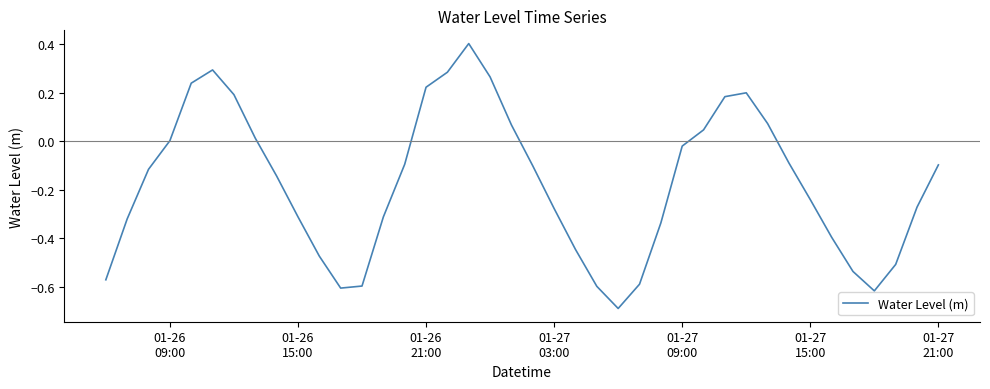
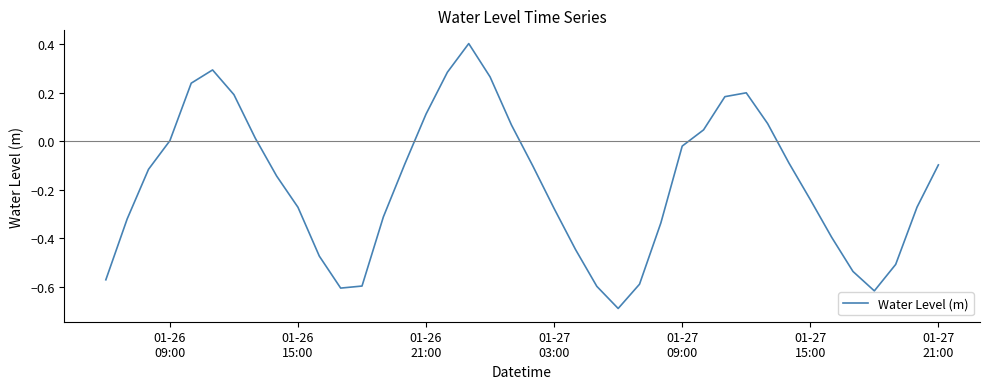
  {
    "01-26 09:00": 0.00,
-   "01-26 15:00": -0.31,
-   "01-26 21:00": 0.22,
+   "01-26 15:00": -0.27,
+   "01-26 21:00": 0.11,
    "01-27 03:00": -0.28,
    "01-27 09:00": -0.02,
    "01-27 15:00": -0.24,
    "01-27 21:00": -0.10
  }
